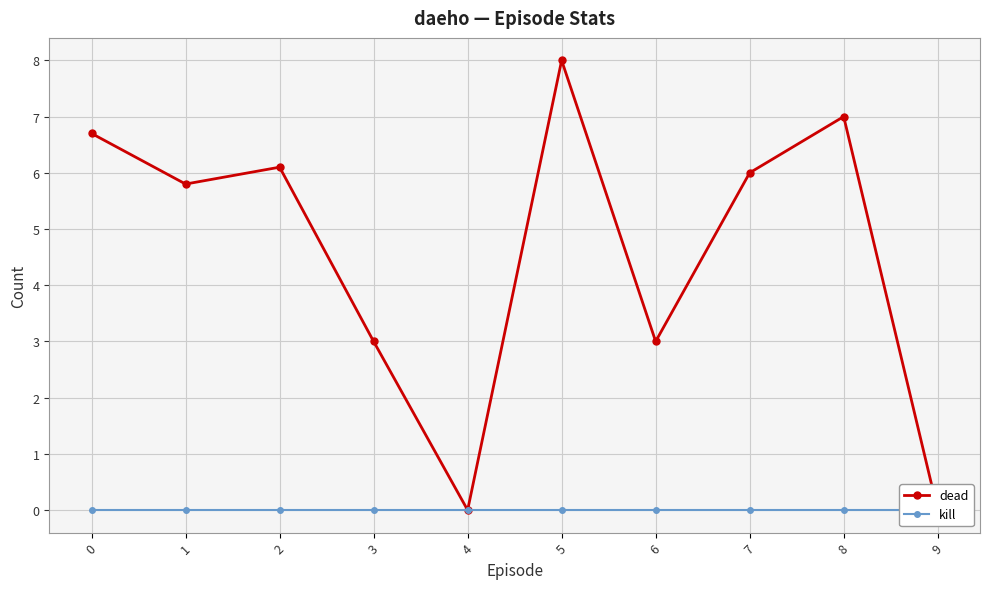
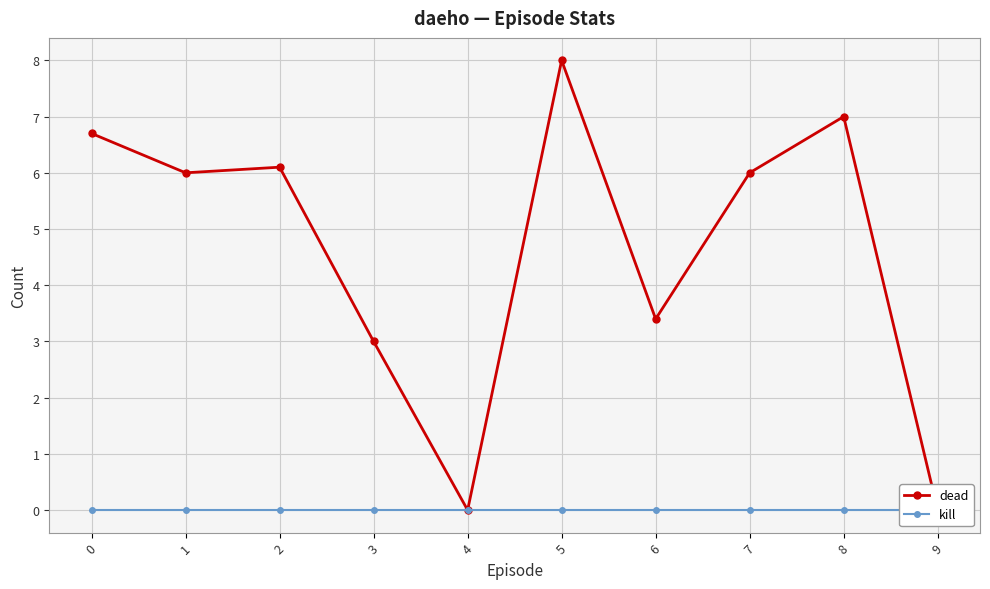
  {
    "dead": {
      "0": 6.7,
-     "1": 5.8,
+     "1": 6.0,
      "2": 6.1,
      "3": 3.0,
      "5": 8.0,
-     "6": 3.0,
+     "6": 3.4,
      "7": 6.0,
      "8": 7.0
    },
    "kill": {
      "0": 0.0,
      "1": 0.0,
      "2": 0.0,
      "3": 0.0,
      "5": 0.0,
      "6": 0.0,
      "7": 0.0,
      "8": 0.0
    }
  }
